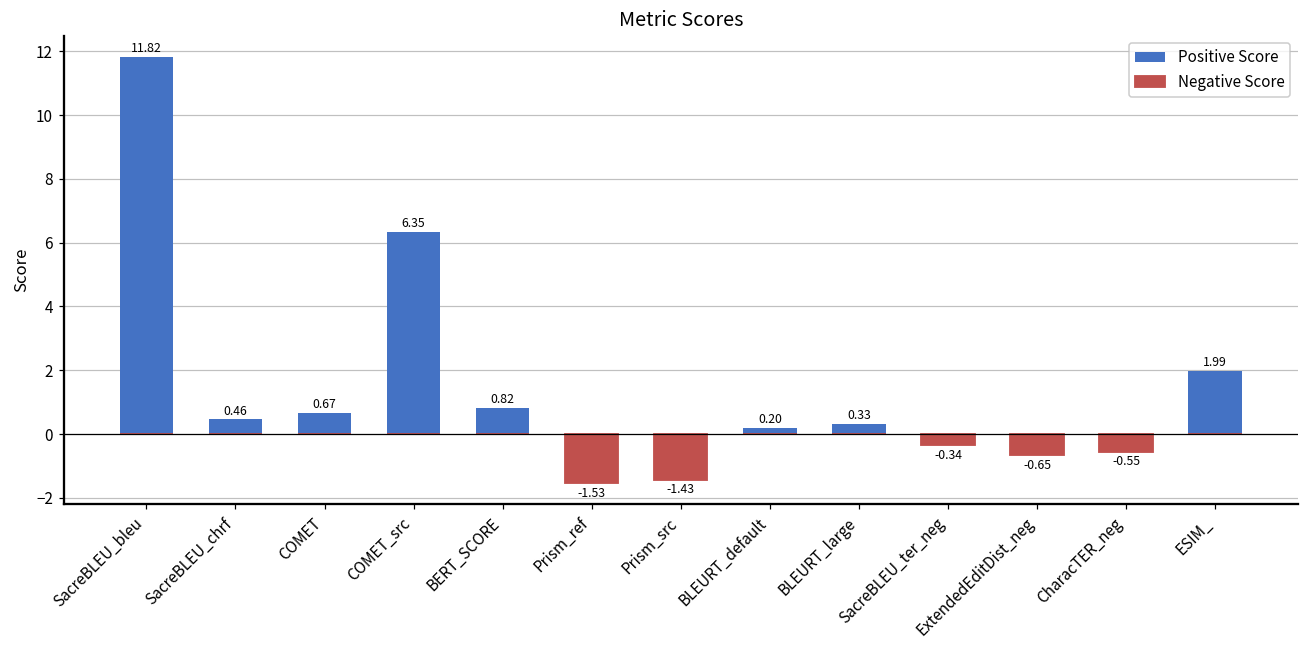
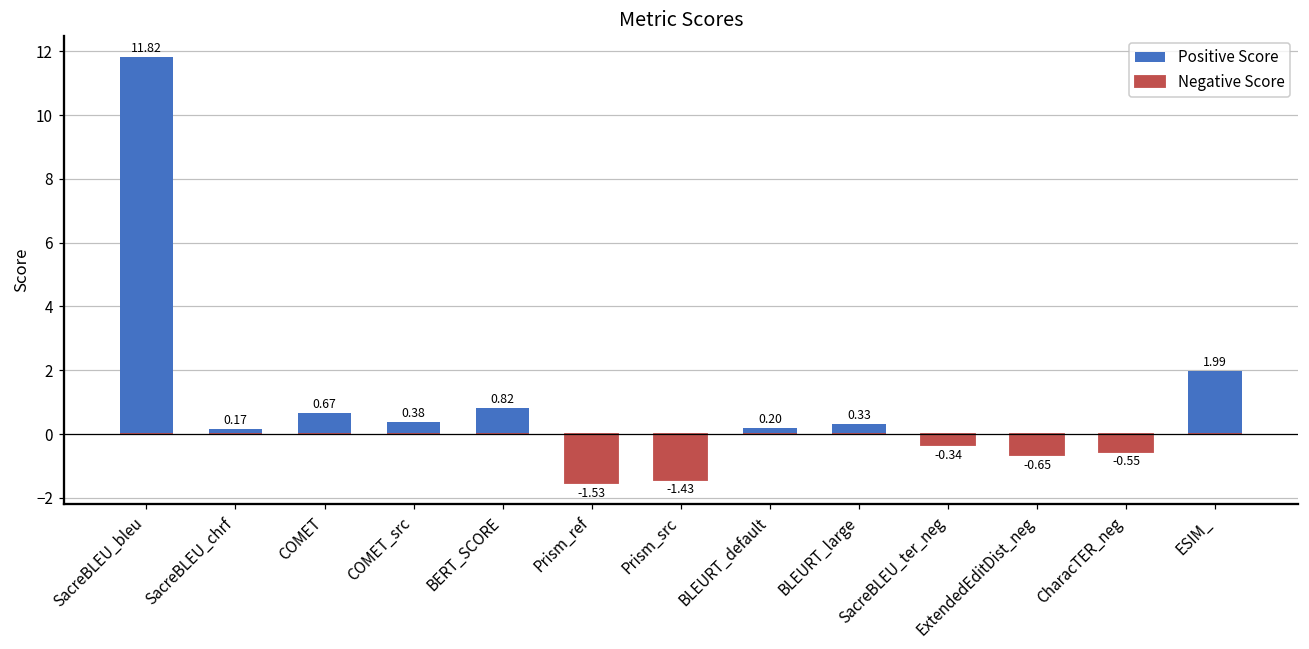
  {
    "Positive Score": {
      "SacreBLEU_bleu": 11.82,
-     "SacreBLEU_chrf": 0.46,
+     "SacreBLEU_chrf": 0.17,
      "COMET": 0.67,
-     "COMET_src": 6.35,
+     "COMET_src": 0.38,
      "BERT_SCORE": 0.82,
      "BLEURT_default": 0.20,
      "BLEURT_large": 0.33,
      "ESIM_": 1.99
    },
    "Negative Score": {
      "Prism_ref": -1.53,
      "Prism_src": -1.43,
      "SacreBLEU_ter_neg": -0.34,
      "ExtendedEditDist_neg": -0.65,
      "CharacTER_neg": -0.55
    }
  }
